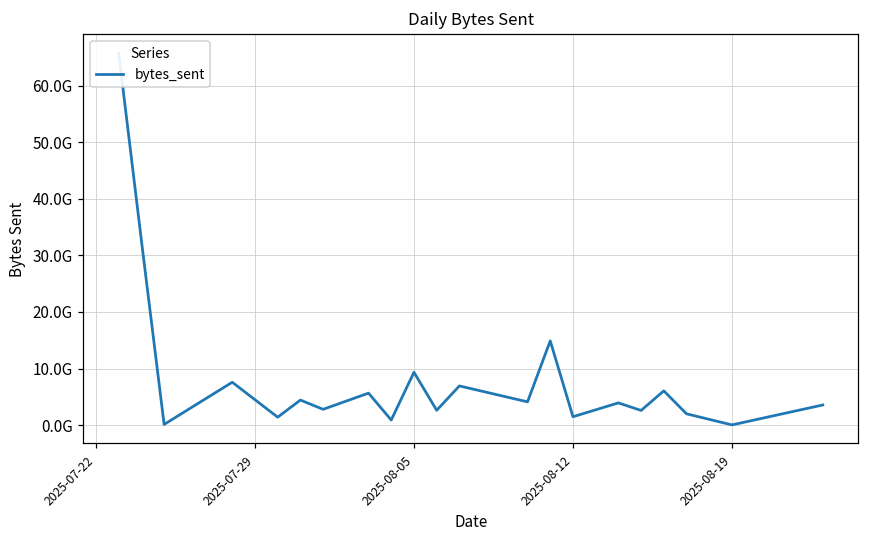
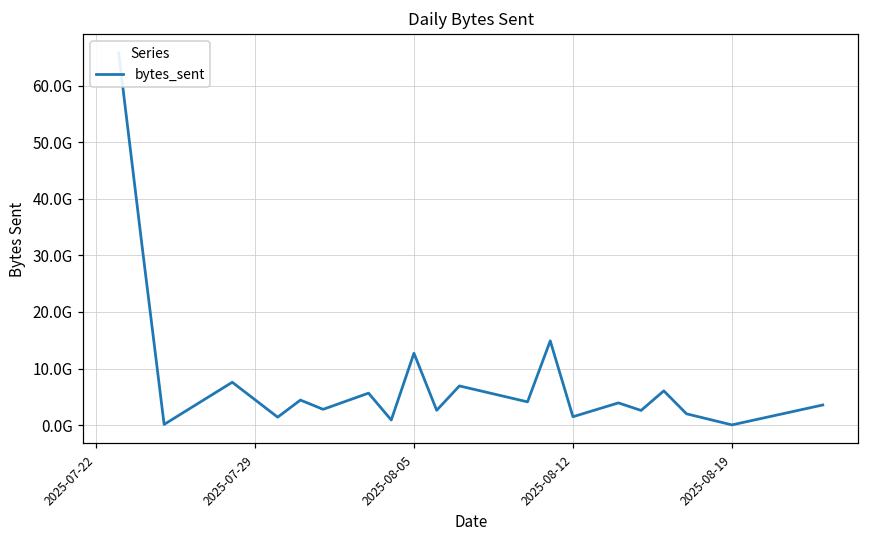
  {
-   "2025-08-05": 9000000000,
+   "2025-08-05": 13000000000,
    "2025-08-12": 1000000000,
    "2025-08-19": 0
  }
